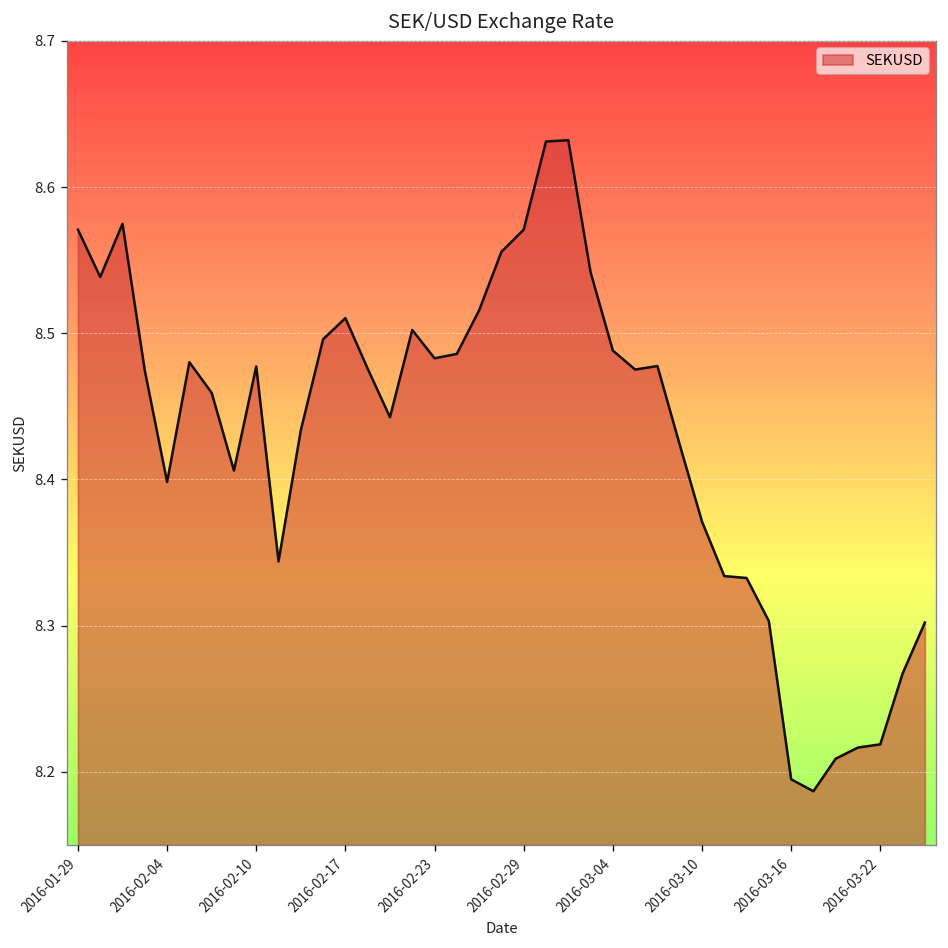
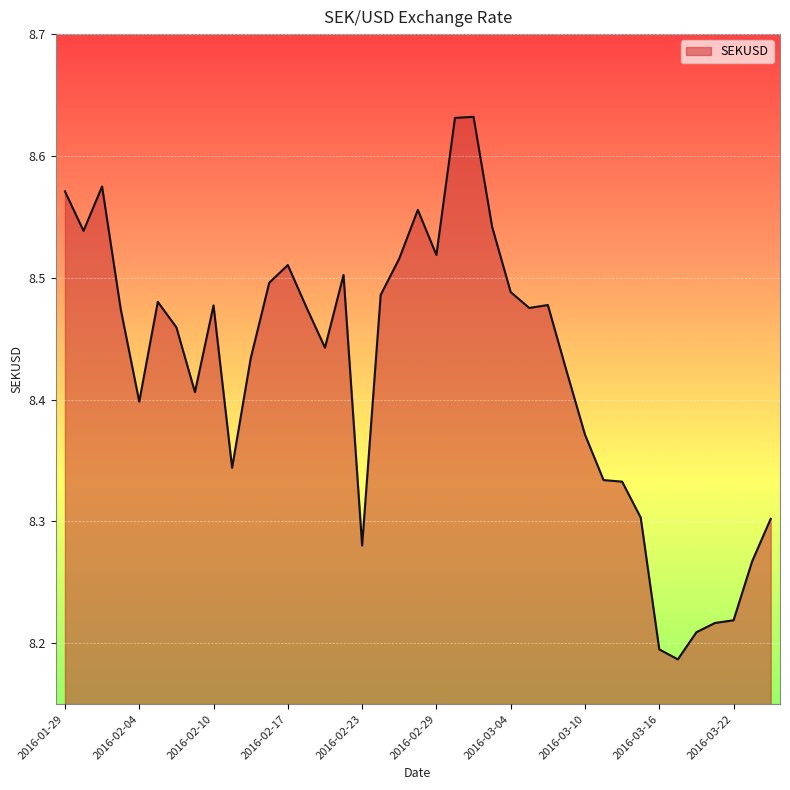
  {
    "2016-01-29": 8.571,
    "2016-02-04": 8.398,
    "2016-02-10": 8.477,
    "2016-02-17": 8.510,
-   "2016-02-23": 8.483,
-   "2016-02-29": 8.571,
+   "2016-02-23": 8.280,
+   "2016-02-29": 8.519,
    "2016-03-04": 8.488,
    "2016-03-10": 8.371,
    "2016-03-16": 8.195,
    "2016-03-22": 8.219
  }
